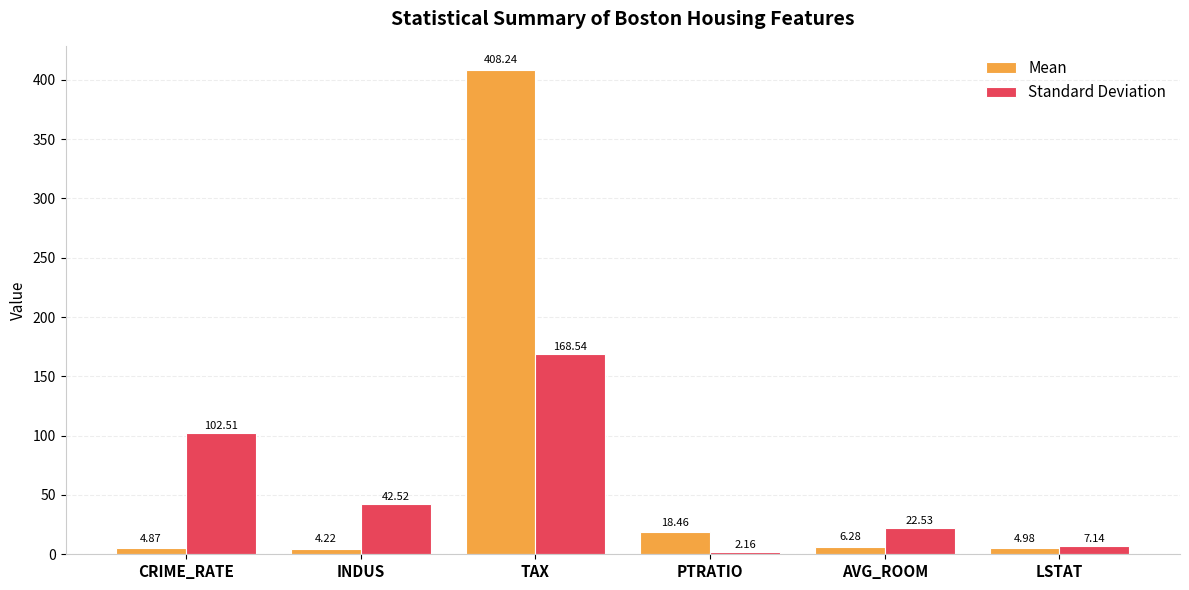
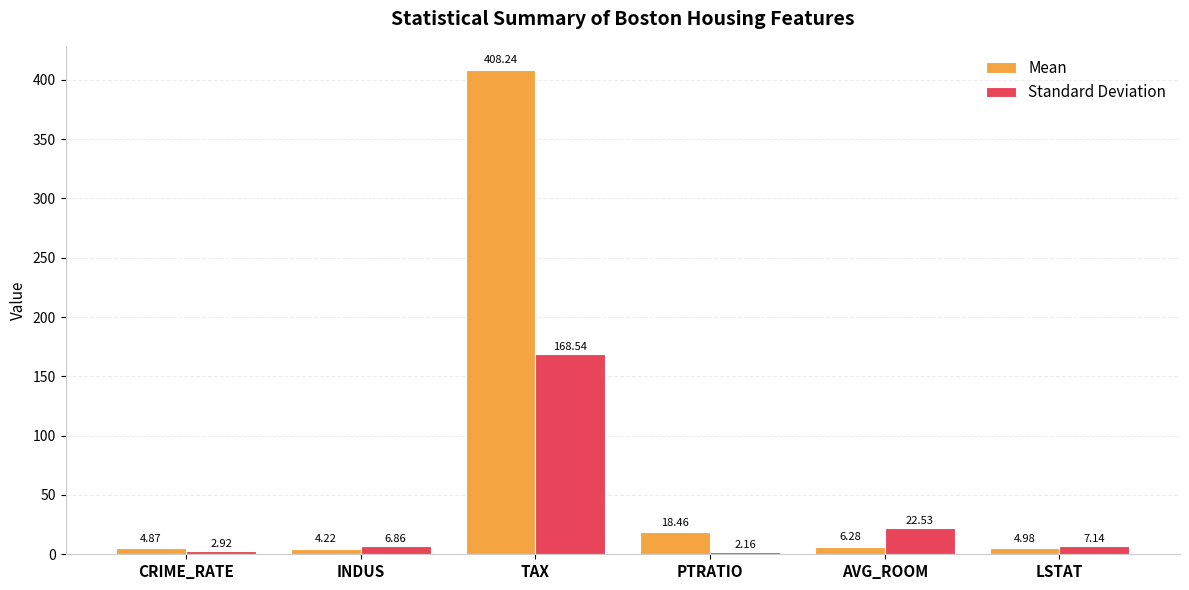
  {
    "Mean": {
      "CRIME_RATE": 4.87,
      "INDUS": 4.22,
      "TAX": 408.24,
      "PTRATIO": 18.46,
      "AVG_ROOM": 6.28,
      "LSTAT": 4.98
    },
    "Standard Deviation": {
-     "CRIME_RATE": 102.51,
-     "INDUS": 42.52,
+     "CRIME_RATE": 2.92,
+     "INDUS": 6.86,
      "TAX": 168.54,
      "PTRATIO": 2.16,
      "AVG_ROOM": 22.53,
      "LSTAT": 7.14
    }
  }
